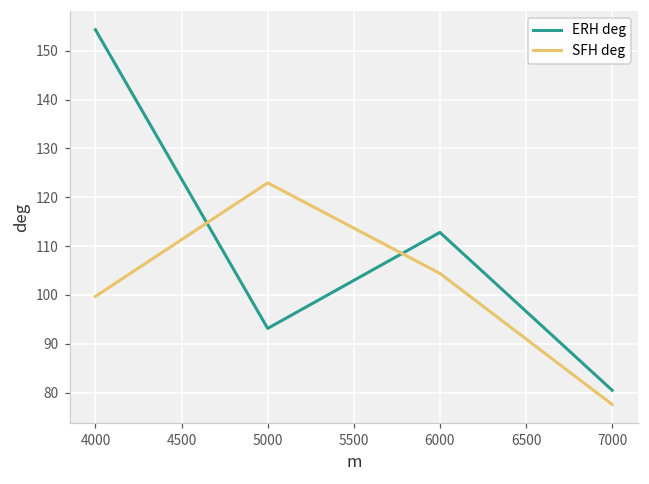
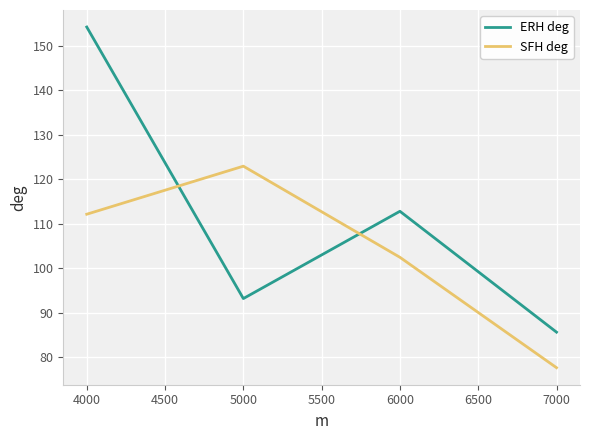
  {
    "ERH deg": {
      "4000": 154,
      "5000": 93,
      "6000": 113,
-     "7000": 80
+     "7000": 86
    },
    "SFH deg": {
-     "4000": 100,
+     "4000": 112,
      "5000": 123,
-     "6000": 104,
+     "6000": 102,
      "7000": 78
    }
  }
